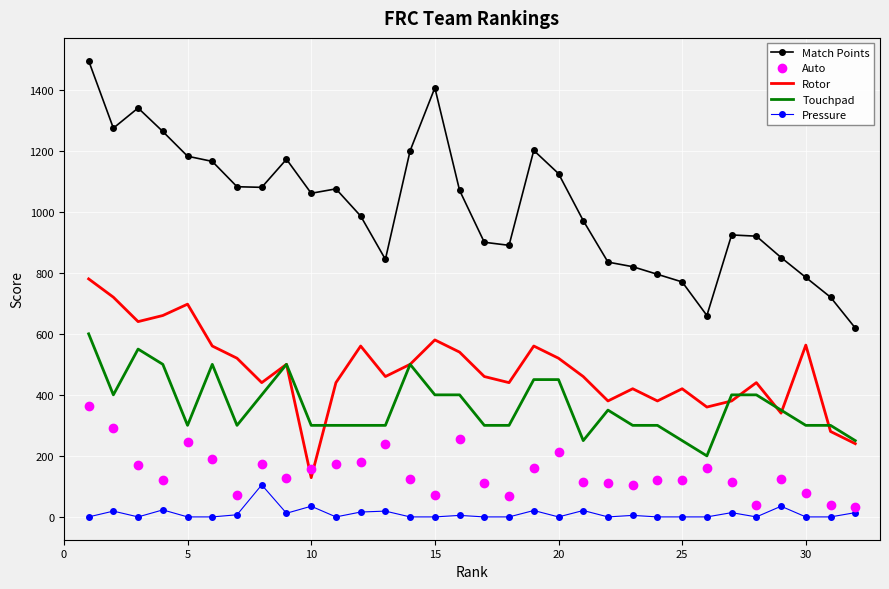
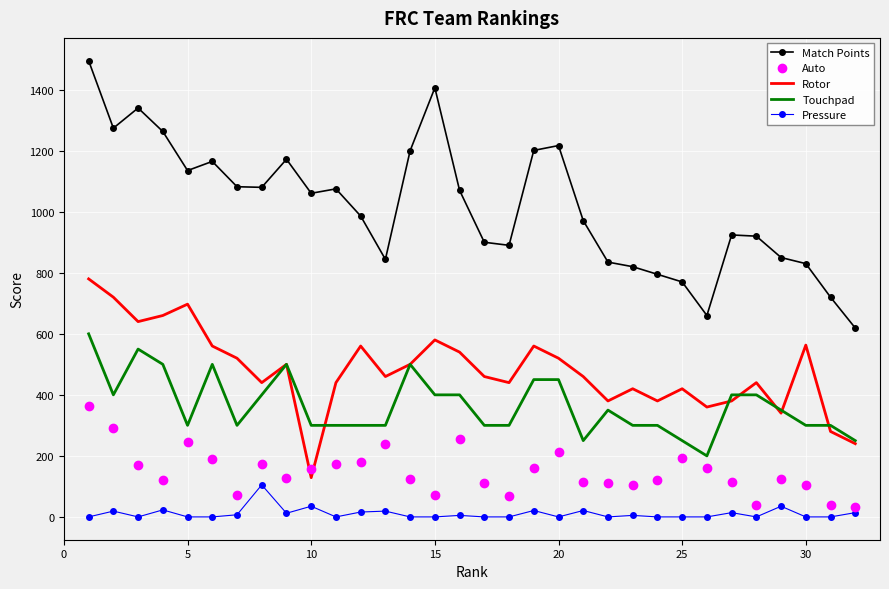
  {
    "Match Points": {
-     "5": 1180,
+     "5": 1140,
      "10": 1060,
      "15": 1410,
-     "20": 1130,
+     "20": 1220,
      "25": 770,
-     "30": 780
+     "30": 830
    },
    "Auto": {
      "5": 250,
      "10": 160,
      "15": 70,
      "20": 210,
-     "25": 120,
-     "30": 80
+     "25": 190,
+     "30": 110
    },
    "Rotor": {
      "5": 700,
      "10": 130,
      "15": 580,
      "20": 520,
      "25": 420,
      "30": 560
    },
    "Touchpad": {
      "5": 300,
      "10": 300,
      "15": 400,
      "20": 450,
      "25": 250,
      "30": 300
    },
    "Pressure": {
      "5": 0,
      "10": 40,
      "15": 0,
      "20": 0,
      "25": 0,
      "30": 0
    }
  }
